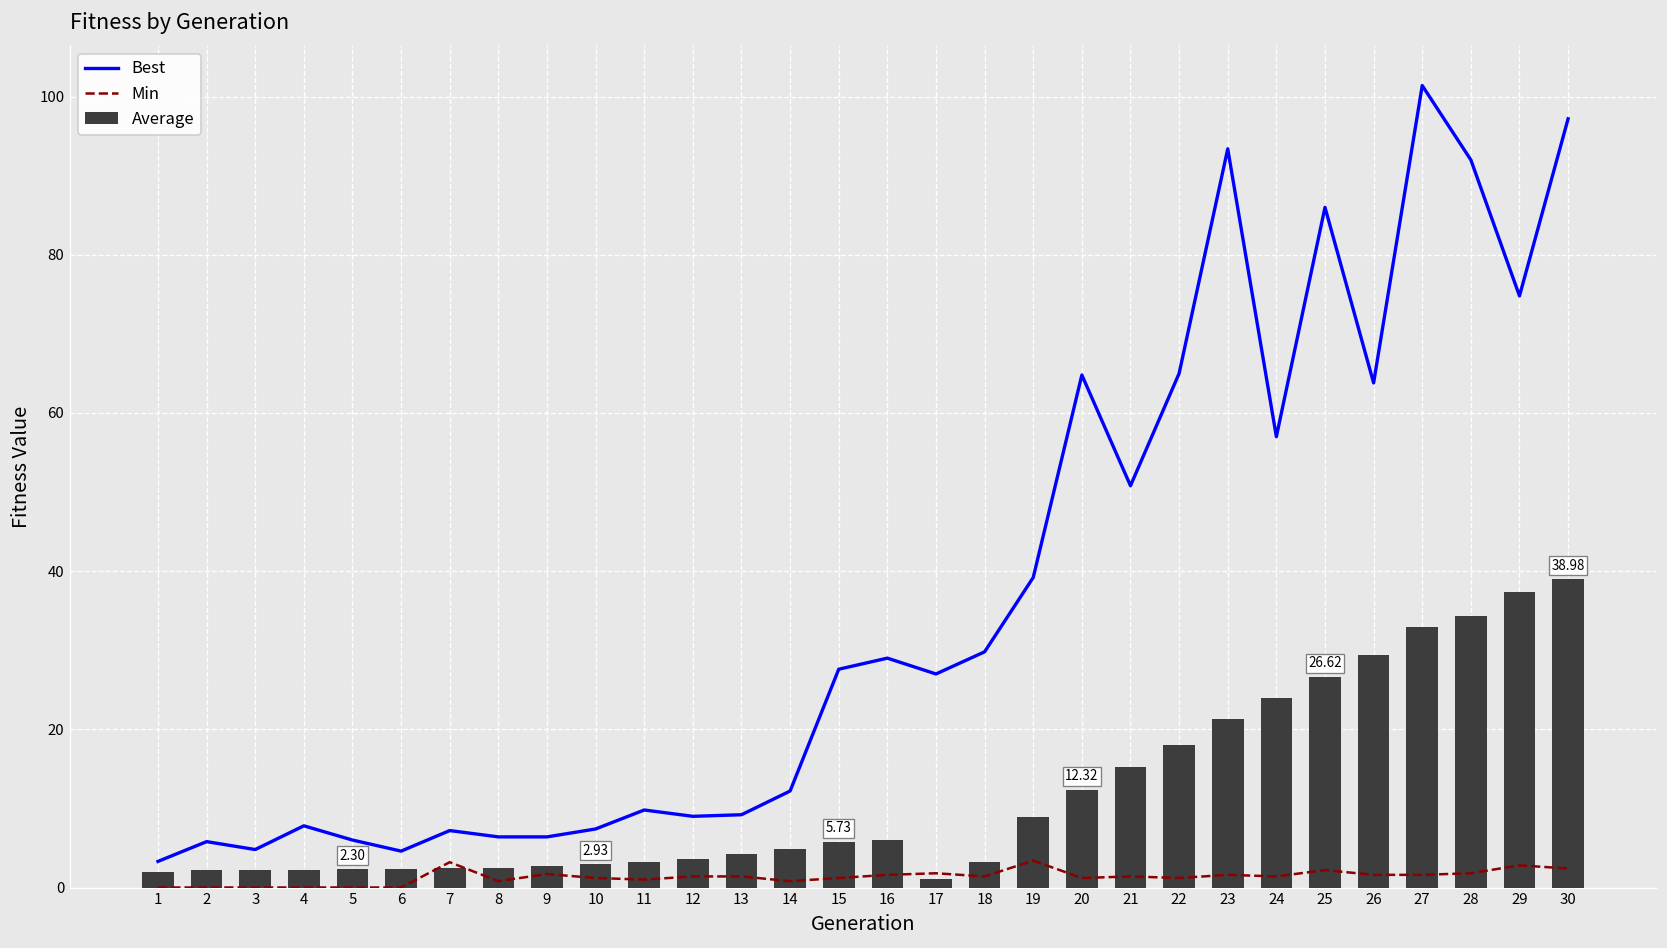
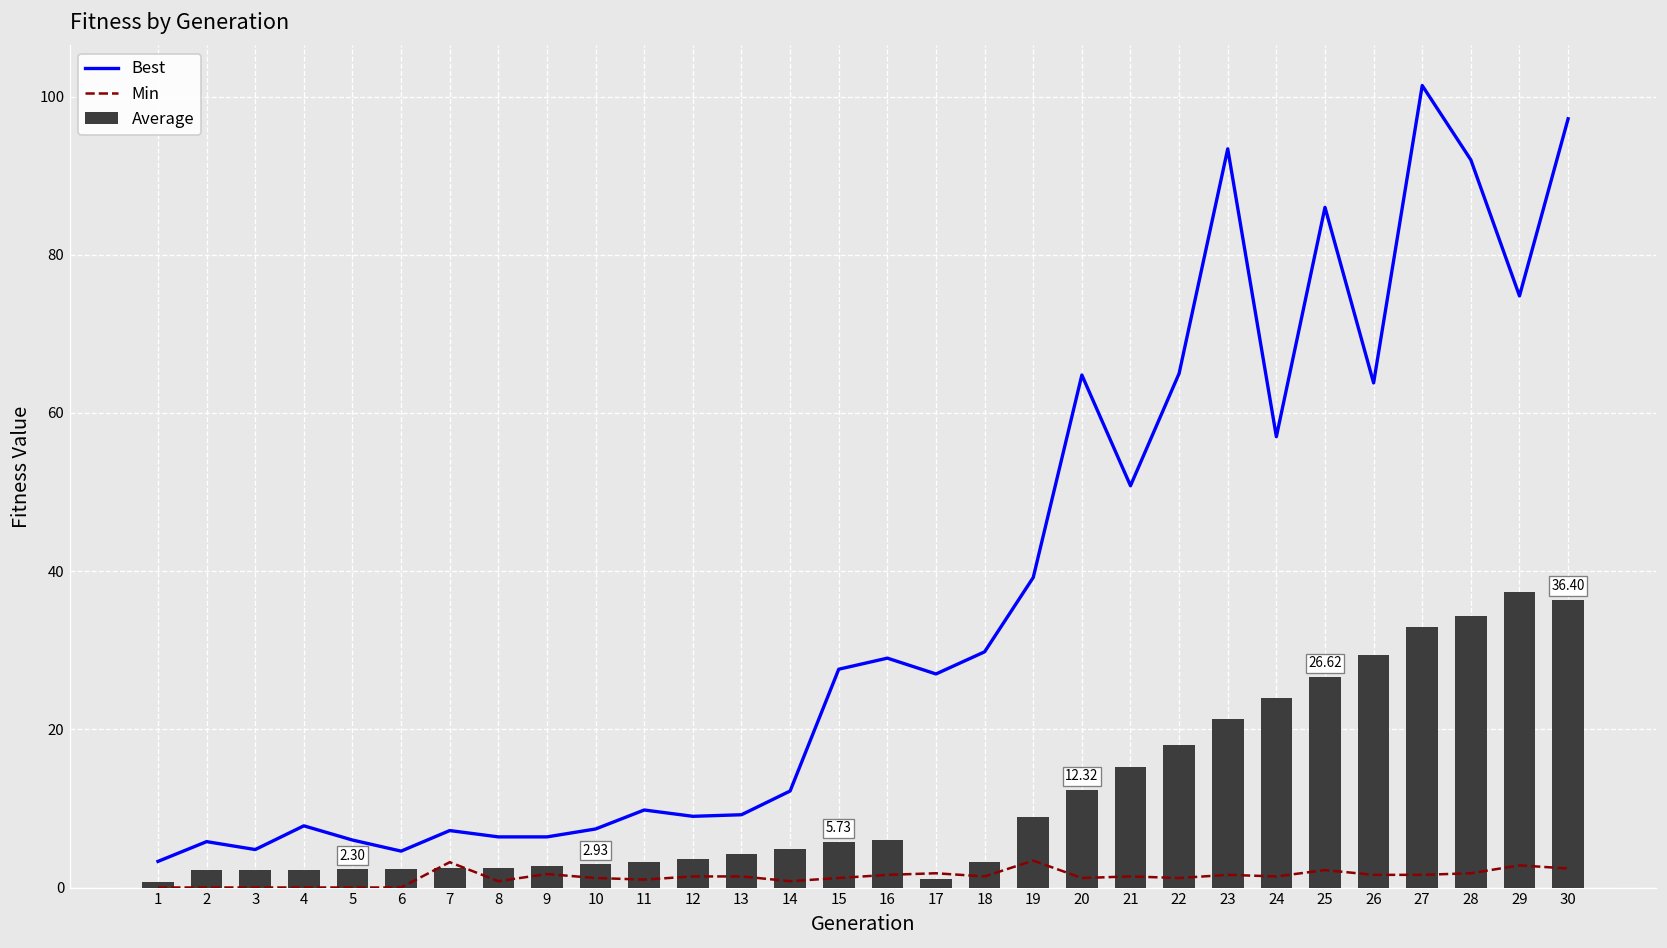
  {
    "Average": {
-     "1": 2,
-     "30": 38.98
+     "1": 1,
+     "30": 36.40
    },
    "Best": {
      "1": 3,
      "2": 6,
      "3": 5,
      "4": 8,
      "5": 6,
      "6": 5,
      "7": 7,
      "8": 6,
      "9": 6,
      "10": 7,
      "11": 10,
      "12": 9,
      "13": 9,
      "14": 12,
      "15": 28,
      "16": 29,
      "17": 27,
      "18": 30,
      "19": 39,
      "20": 65,
      "21": 51,
      "22": 65,
      "23": 93,
      "24": 57,
      "25": 86,
      "26": 64,
      "27": 101,
      "28": 92,
      "29": 75,
      "30": 97
    },
    "Min": {
      "1": 0,
      "2": 0,
      "3": 0,
      "4": 0,
      "5": 0,
      "6": 0,
      "7": 3,
      "8": 1,
      "9": 2,
      "10": 1,
      "11": 1,
      "12": 1,
      "13": 1,
      "14": 1,
      "15": 1,
      "16": 2,
      "17": 2,
      "18": 1,
      "19": 3,
      "20": 1,
      "21": 1,
      "22": 1,
      "23": 2,
      "24": 1,
      "25": 2,
      "26": 2,
      "27": 2,
      "28": 2,
      "29": 3,
      "30": 2
    }
  }
